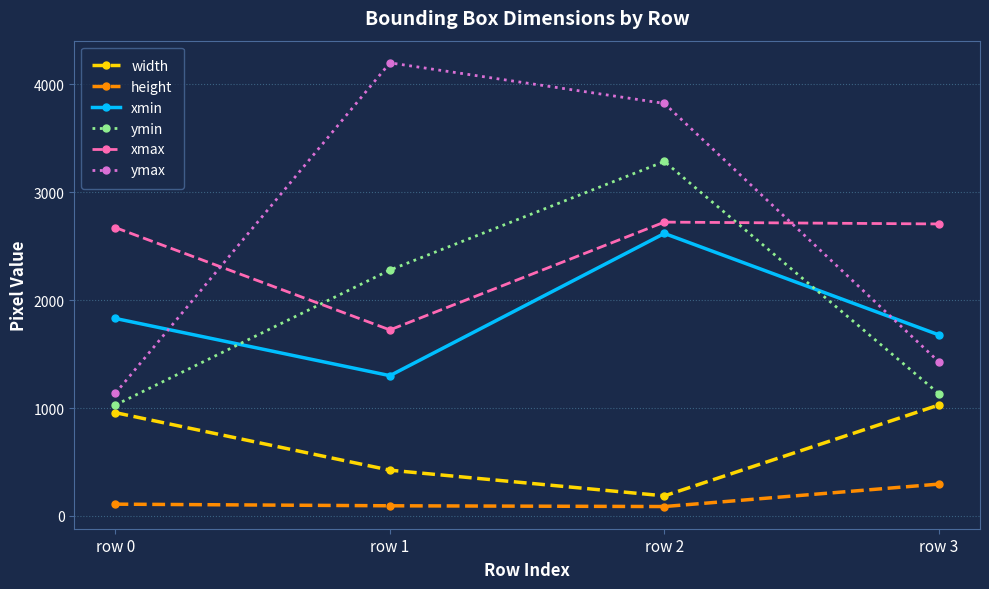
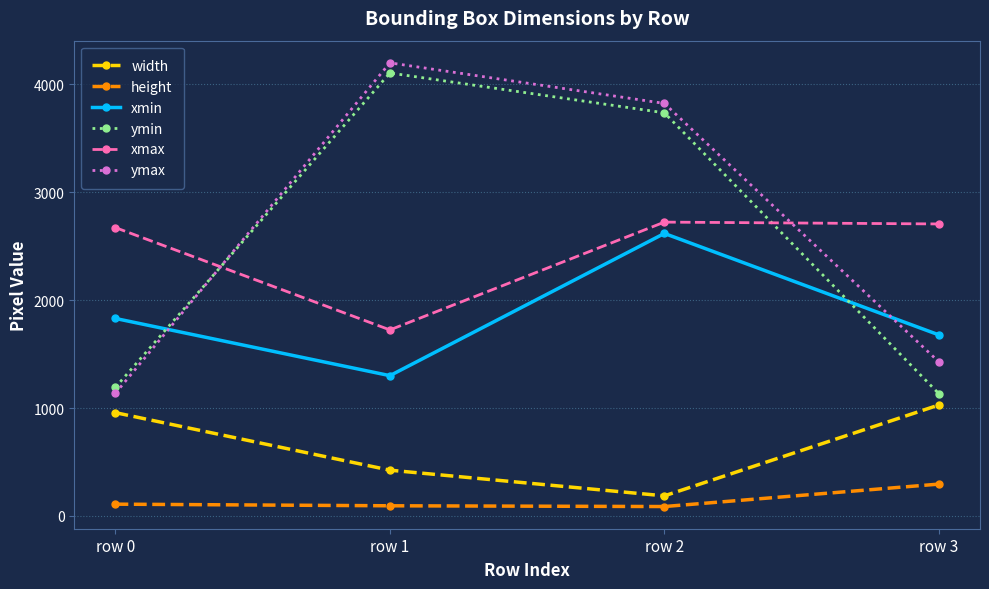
  {
    "width": {
      "row 0": 960,
      "row 1": 420,
      "row 2": 190,
      "row 3": 1030
    },
    "height": {
      "row 0": 110,
      "row 1": 90,
      "row 2": 90,
      "row 3": 300
    },
    "xmin": {
      "row 0": 1830,
      "row 1": 1300,
      "row 2": 2620,
      "row 3": 1680
    },
    "ymin": {
-     "row 0": 1030,
-     "row 1": 2280,
-     "row 2": 3290,
+     "row 0": 1190,
+     "row 1": 4110,
+     "row 2": 3740,
      "row 3": 1130
    }
  }
